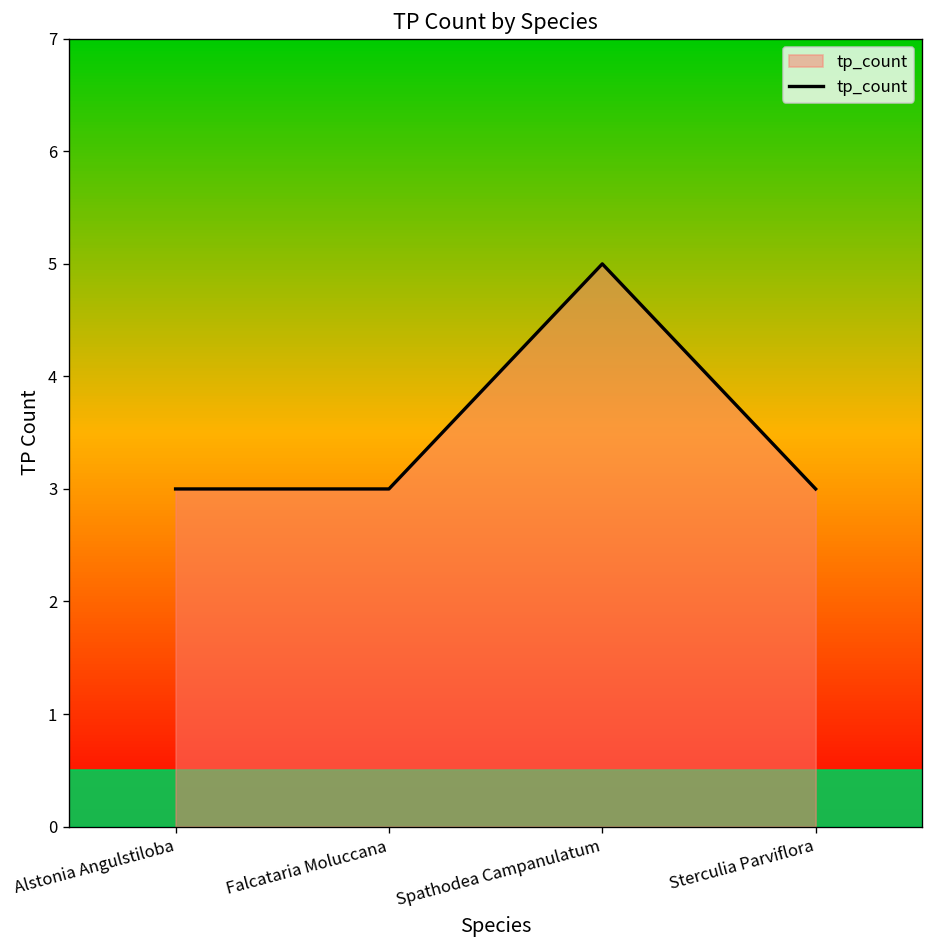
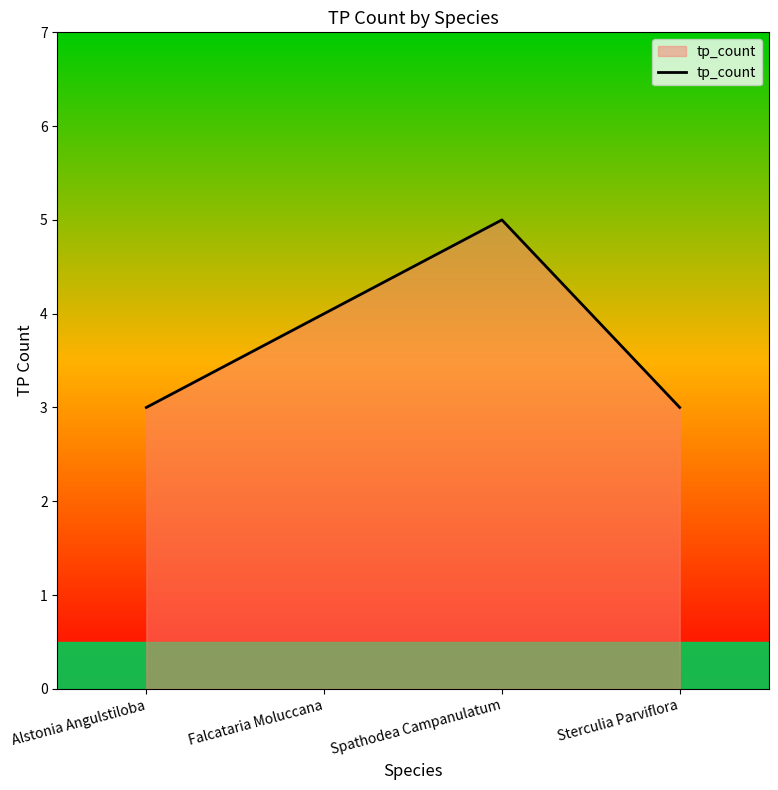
  {
    "Alstonia Angulstiloba": 3,
-   "Falcataria Moluccana": 3,
+   "Falcataria Moluccana": 4,
    "Spathodea Campanulatum": 5,
    "Sterculia Parviflora": 3
  }
